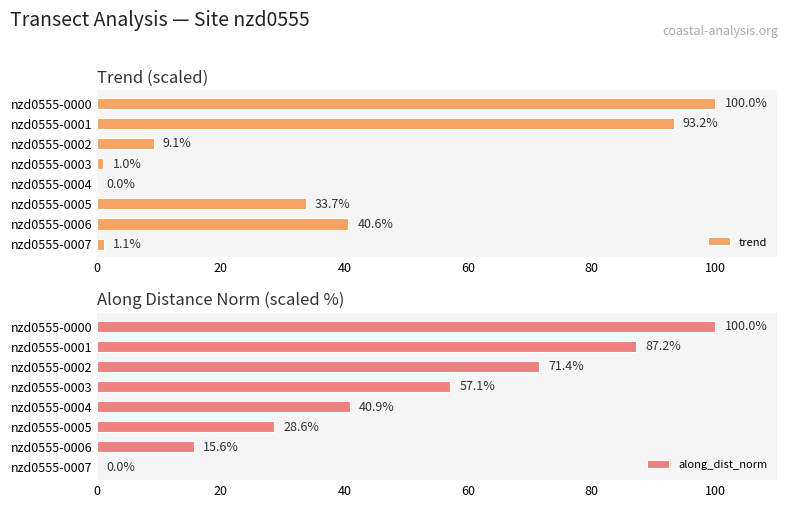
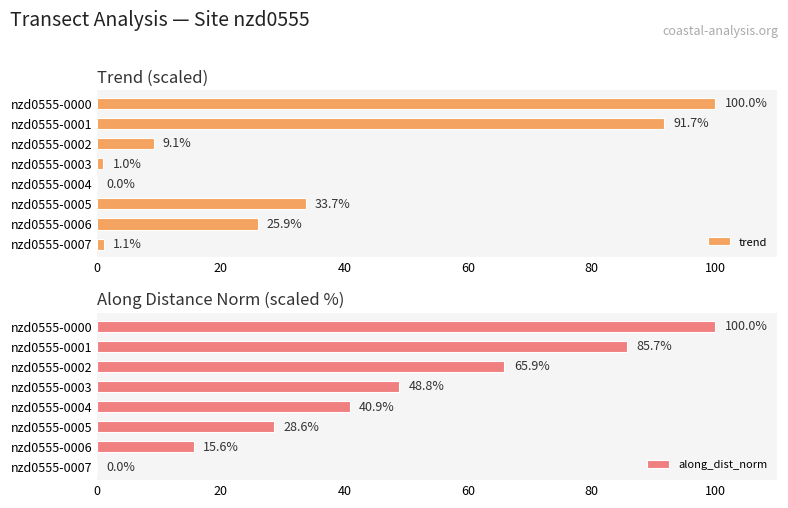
  {
    "Trend (scaled)": {
      "nzd0555-0000": "100.0%",
-     "nzd0555-0001": "93.2%",
+     "nzd0555-0001": "91.7%",
      "nzd0555-0002": "9.1%",
      "nzd0555-0003": "1.0%",
      "nzd0555-0004": "0.0%",
      "nzd0555-0005": "33.7%",
-     "nzd0555-0006": "40.6%",
+     "nzd0555-0006": "25.9%",
      "nzd0555-0007": "1.1%"
    },
    "Along Distance Norm (scaled %)": {
      "nzd0555-0000": "100.0%",
-     "nzd0555-0001": "87.2%",
-     "nzd0555-0002": "71.4%",
-     "nzd0555-0003": "57.1%",
+     "nzd0555-0001": "85.7%",
+     "nzd0555-0002": "65.9%",
+     "nzd0555-0003": "48.8%",
      "nzd0555-0004": "40.9%",
      "nzd0555-0005": "28.6%",
      "nzd0555-0006": "15.6%",
      "nzd0555-0007": "0.0%"
    }
  }
